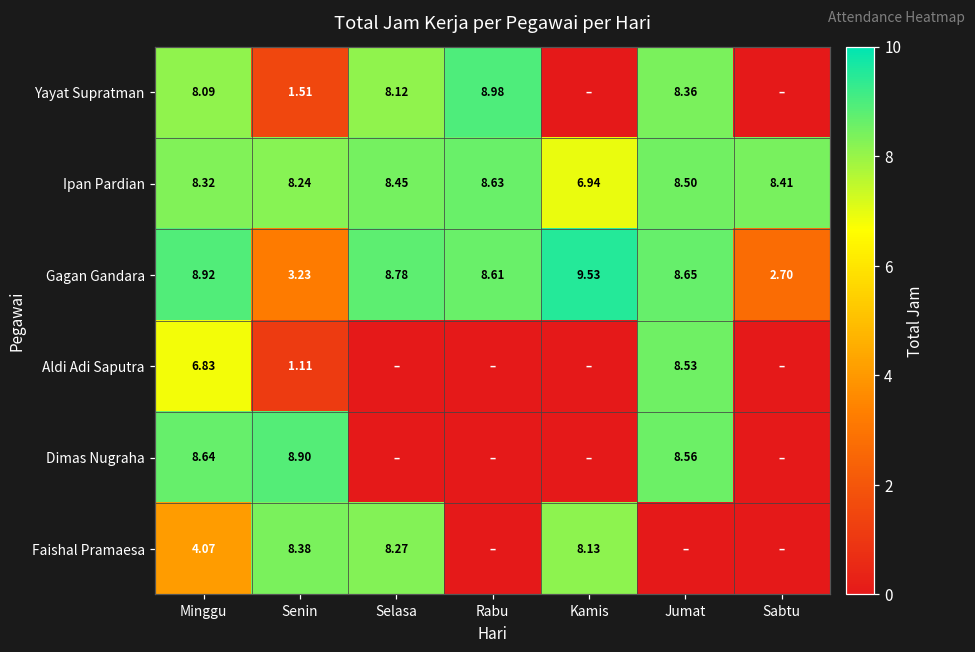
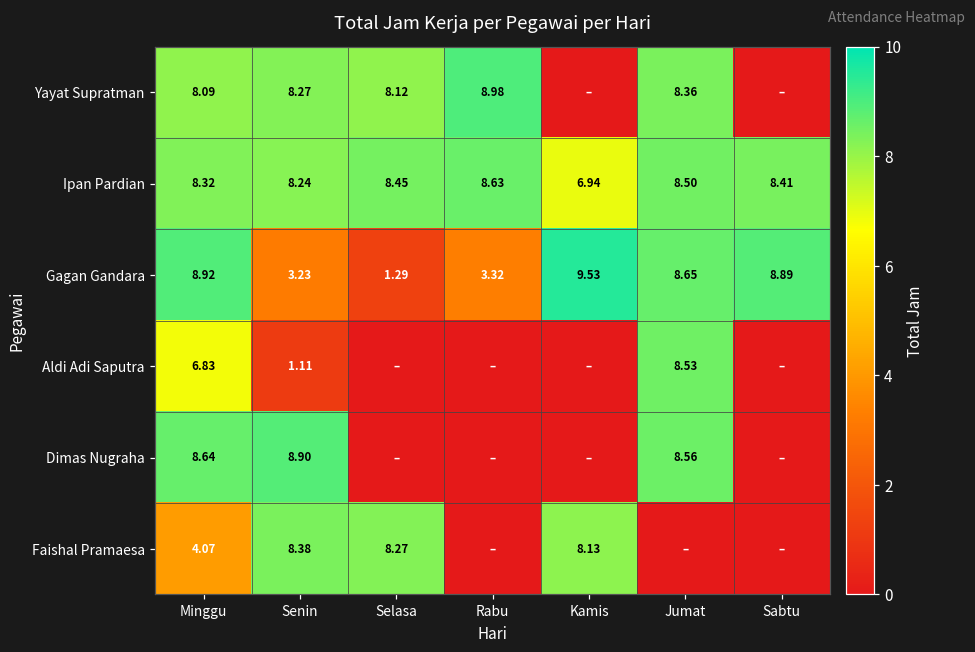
  {
    "Yayat Supratman": {
      "Minggu": 8.09,
-     "Senin": 1.51,
+     "Senin": 8.27,
      "Selasa": 8.12,
      "Rabu": 8.98,
      "Jumat": 8.36
    },
    "Ipan Pardian": {
      "Minggu": 8.32,
      "Senin": 8.24,
      "Selasa": 8.45,
      "Rabu": 8.63,
      "Kamis": 6.94,
      "Jumat": 8.50,
      "Sabtu": 8.41
    },
    "Gagan Gandara": {
      "Minggu": 8.92,
      "Senin": 3.23,
-     "Selasa": 8.78,
-     "Rabu": 8.61,
+     "Selasa": 1.29,
+     "Rabu": 3.32,
      "Kamis": 9.53,
      "Jumat": 8.65,
-     "Sabtu": 2.70
+     "Sabtu": 8.89
    },
    "Aldi Adi Saputra": {
      "Minggu": 6.83,
      "Senin": 1.11,
      "Jumat": 8.53
    },
    "Dimas Nugraha": {
      "Minggu": 8.64,
      "Senin": 8.90,
      "Jumat": 8.56
    },
    "Faishal Pramaesa": {
      "Minggu": 4.07,
      "Senin": 8.38,
      "Selasa": 8.27,
      "Kamis": 8.13
    }
  }
